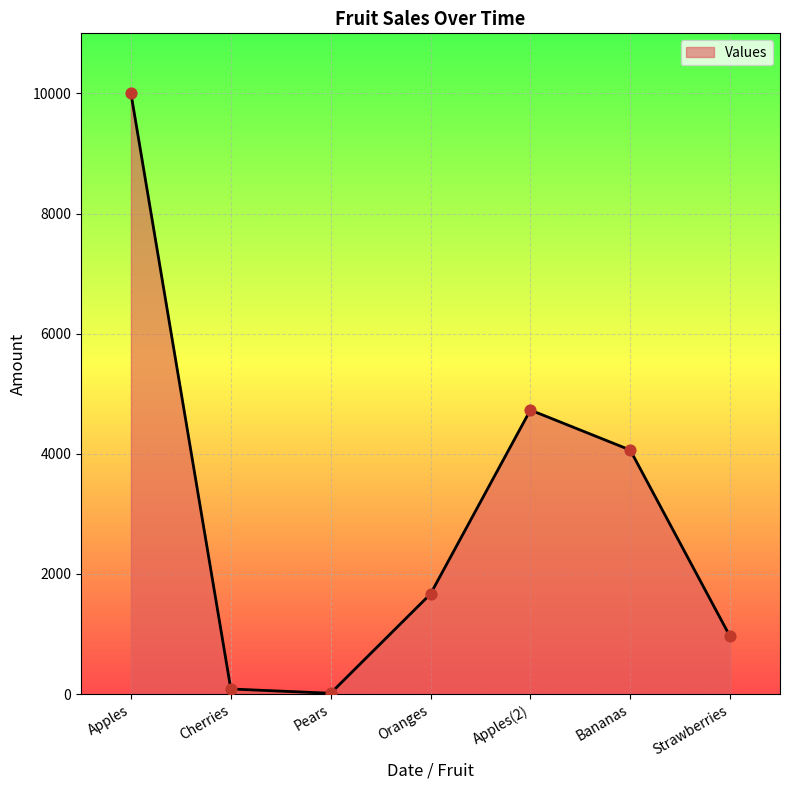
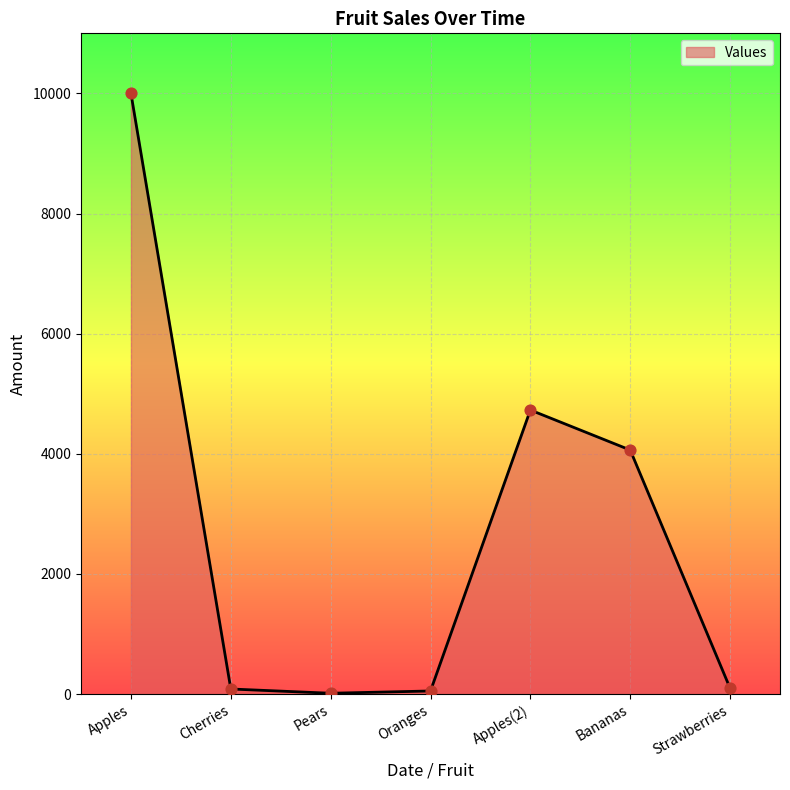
  {
    "Apples": 10000,
    "Cherries": 100,
    "Pears": 0,
-   "Oranges": 1700,
+   "Oranges": 100,
    "Apples(2)": 4700,
    "Bananas": 4100,
-   "Strawberries": 1000
+   "Strawberries": 100
  }
